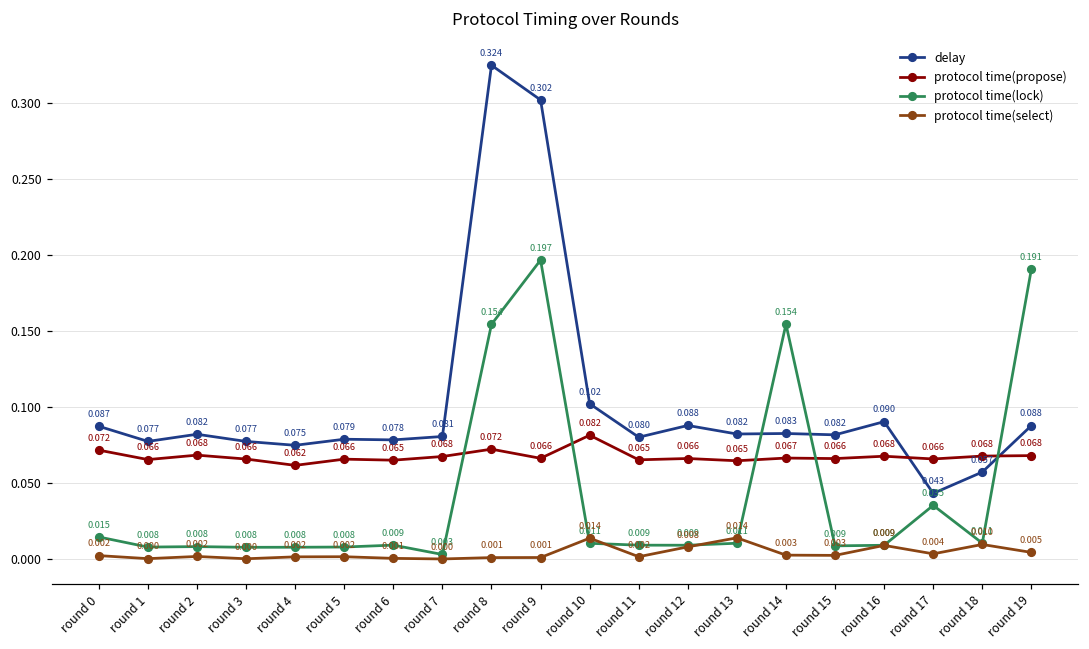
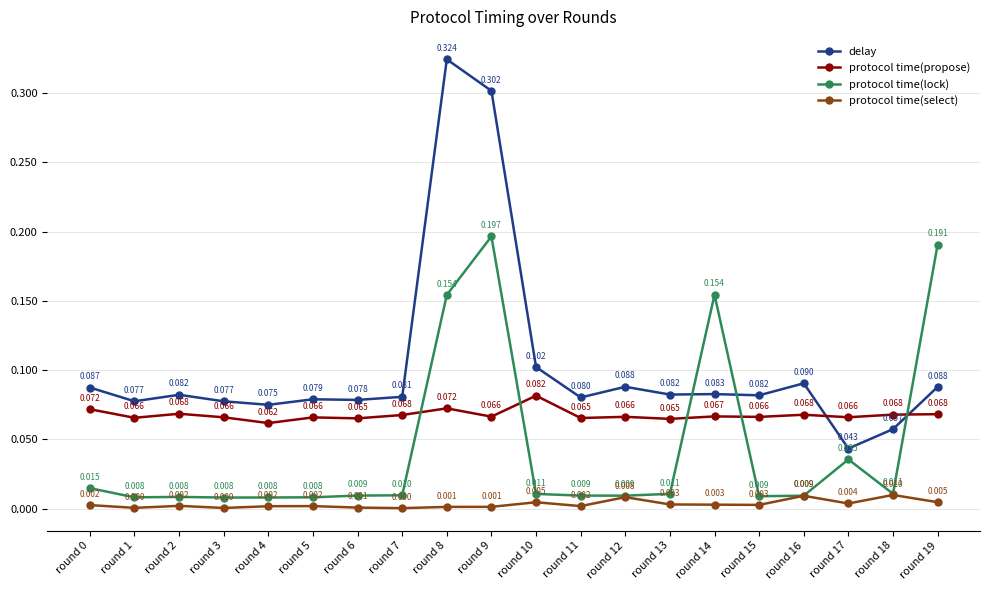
  {
    "delay": {
      "round 0": 0.087,
      "round 1": 0.077,
      "round 2": 0.082,
      "round 3": 0.077,
      "round 4": 0.075,
      "round 5": 0.079,
      "round 6": 0.078,
      "round 7": 0.081,
      "round 8": 0.324,
      "round 9": 0.302,
      "round 10": 0.102,
      "round 11": 0.080,
      "round 12": 0.088,
      "round 13": 0.082,
      "round 14": 0.083,
      "round 15": 0.082,
      "round 16": 0.090,
      "round 17": 0.043,
      "round 19": 0.088
    },
    "protocol time(propose)": {
      "round 0": 0.072,
      "round 2": 0.068,
      "round 4": 0.062,
      "round 5": 0.066,
      "round 6": 0.065,
      "round 7": 0.068,
      "round 8": 0.072,
      "round 9": 0.066,
      "round 10": 0.082,
      "round 11": 0.065,
      "round 12": 0.066,
      "round 13": 0.065,
      "round 14": 0.067,
      "round 15": 0.066,
      "round 16": 0.068,
      "round 17": 0.066,
      "round 18": 0.068,
      "round 19": 0.068
    },
    "protocol time(lock)": {
      "round 0": 0.015,
      "round 1": 0.008,
      "round 2": 0.008,
      "round 3": 0.008,
      "round 4": 0.008,
      "round 5": 0.008,
      "round 6": 0.009,
-     "round 7": 0.003,
+     "round 7": 0.010,
      "round 8": 0.154,
      "round 9": 0.197,
      "round 10": 0.011,
      "round 11": 0.009,
      "round 13": 0.011,
      "round 14": 0.154,
      "round 15": 0.009,
      "round 19": 0.191
    },
    "protocol time(select)": {
      "round 8": 0.001,
      "round 9": 0.001,
-     "round 10": 0.014,
-     "round 13": 0.014,
+     "round 10": 0.005,
+     "round 13": 0.003,
      "round 14": 0.003,
      "round 17": 0.004,
      "round 19": 0.005
    }
  }
